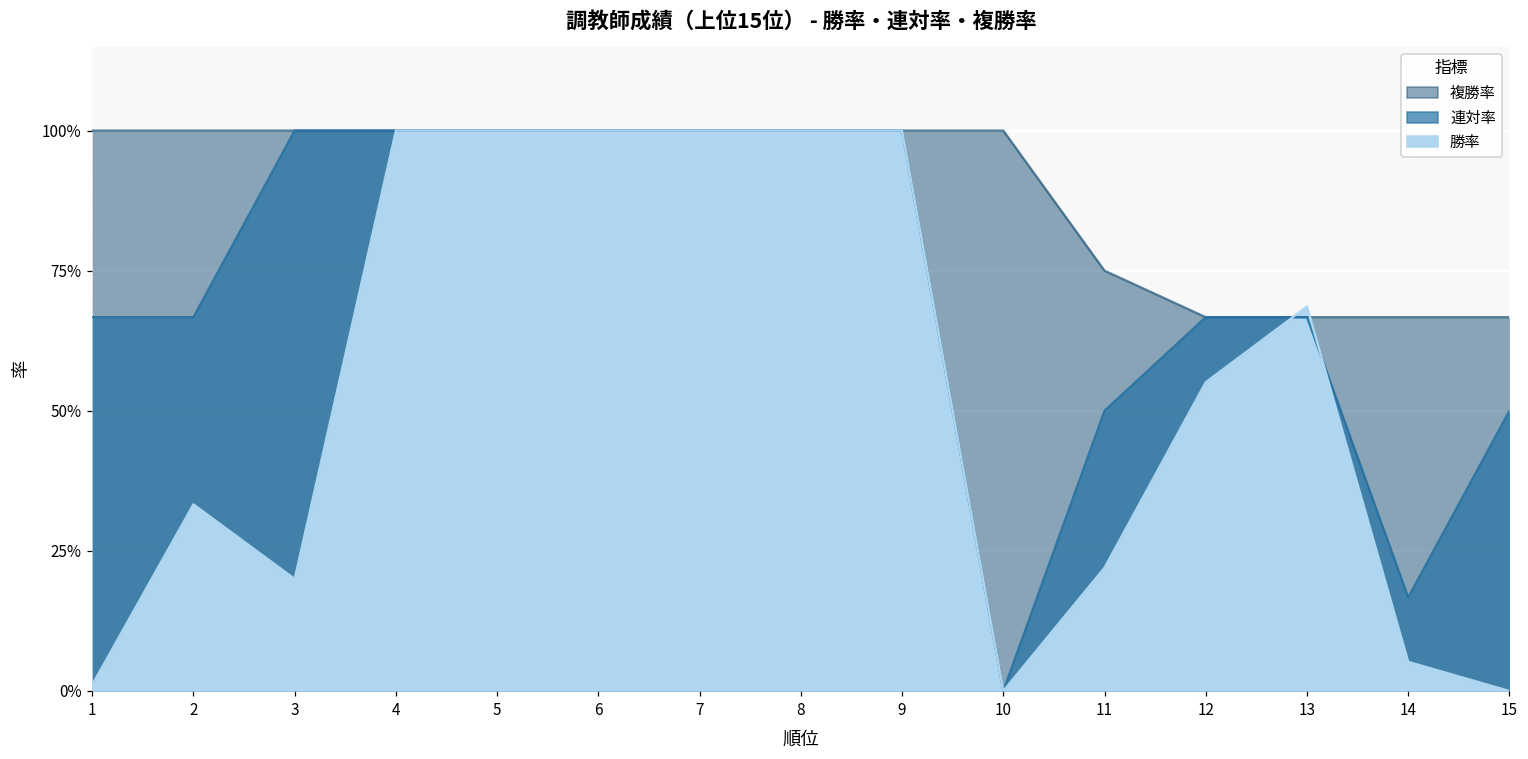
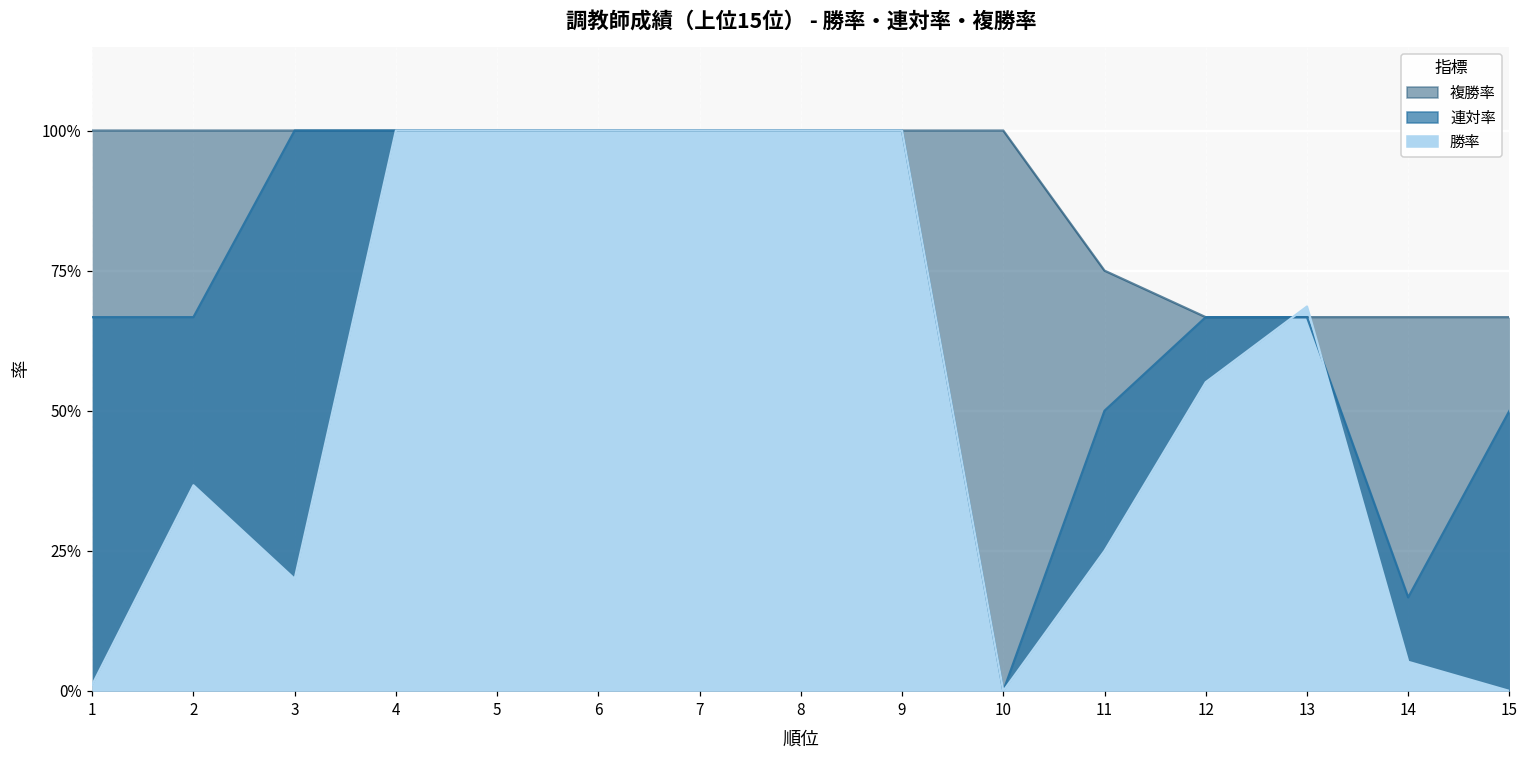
  {
    "勝率": {
      "1": "1%",
-     "2": "33%",
+     "2": "37%",
      "3": "20%",
-     "11": "22%",
+     "11": "25%",
      "12": "55%",
      "13": "69%",
      "14": "5%",
      "15": "0%"
    }
  }
